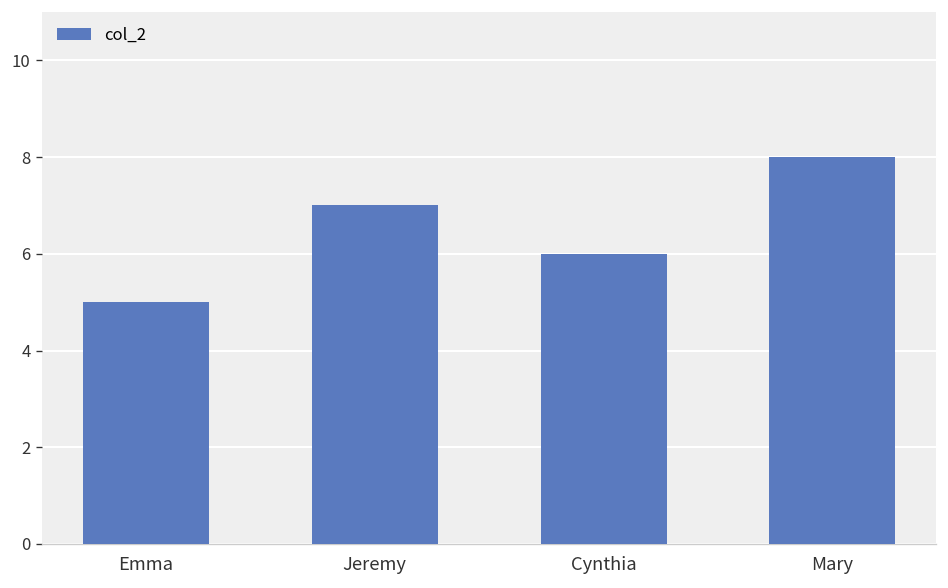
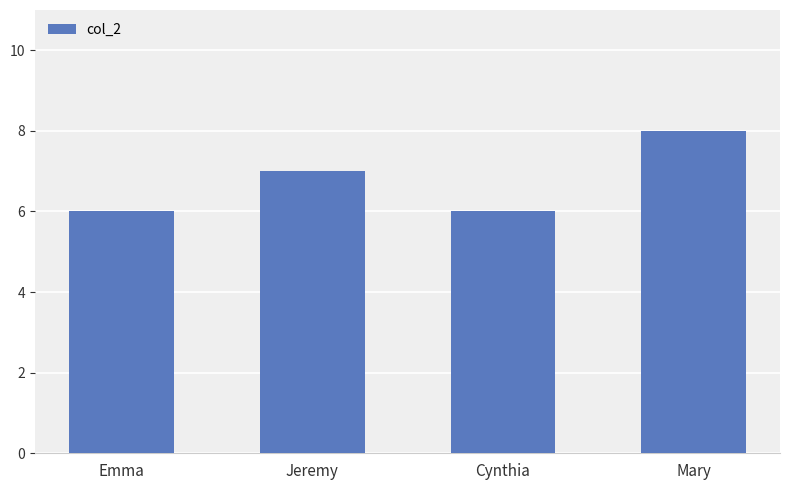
  {
-   "Emma": 5,
+   "Emma": 6,
    "Jeremy": 7,
    "Cynthia": 6,
    "Mary": 8
  }
